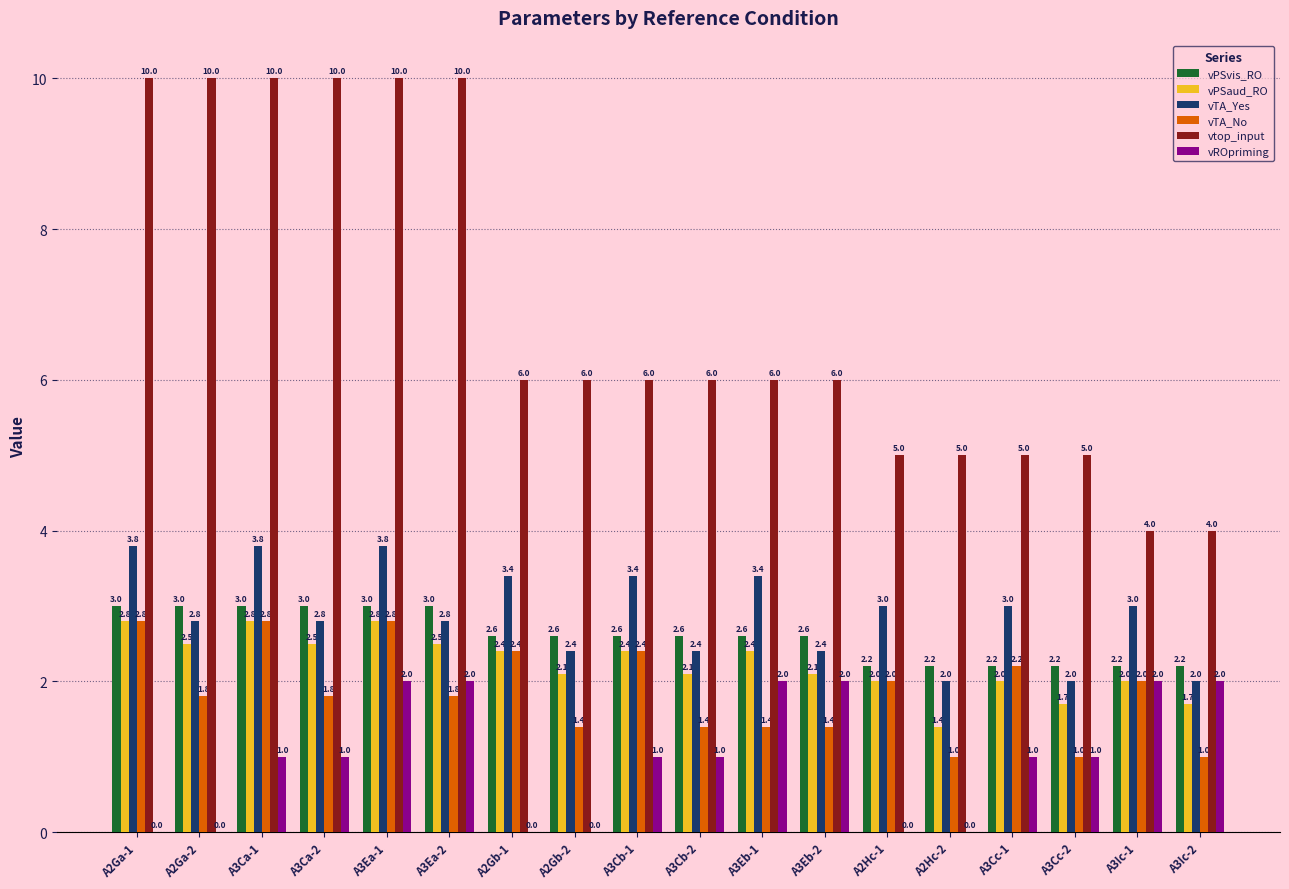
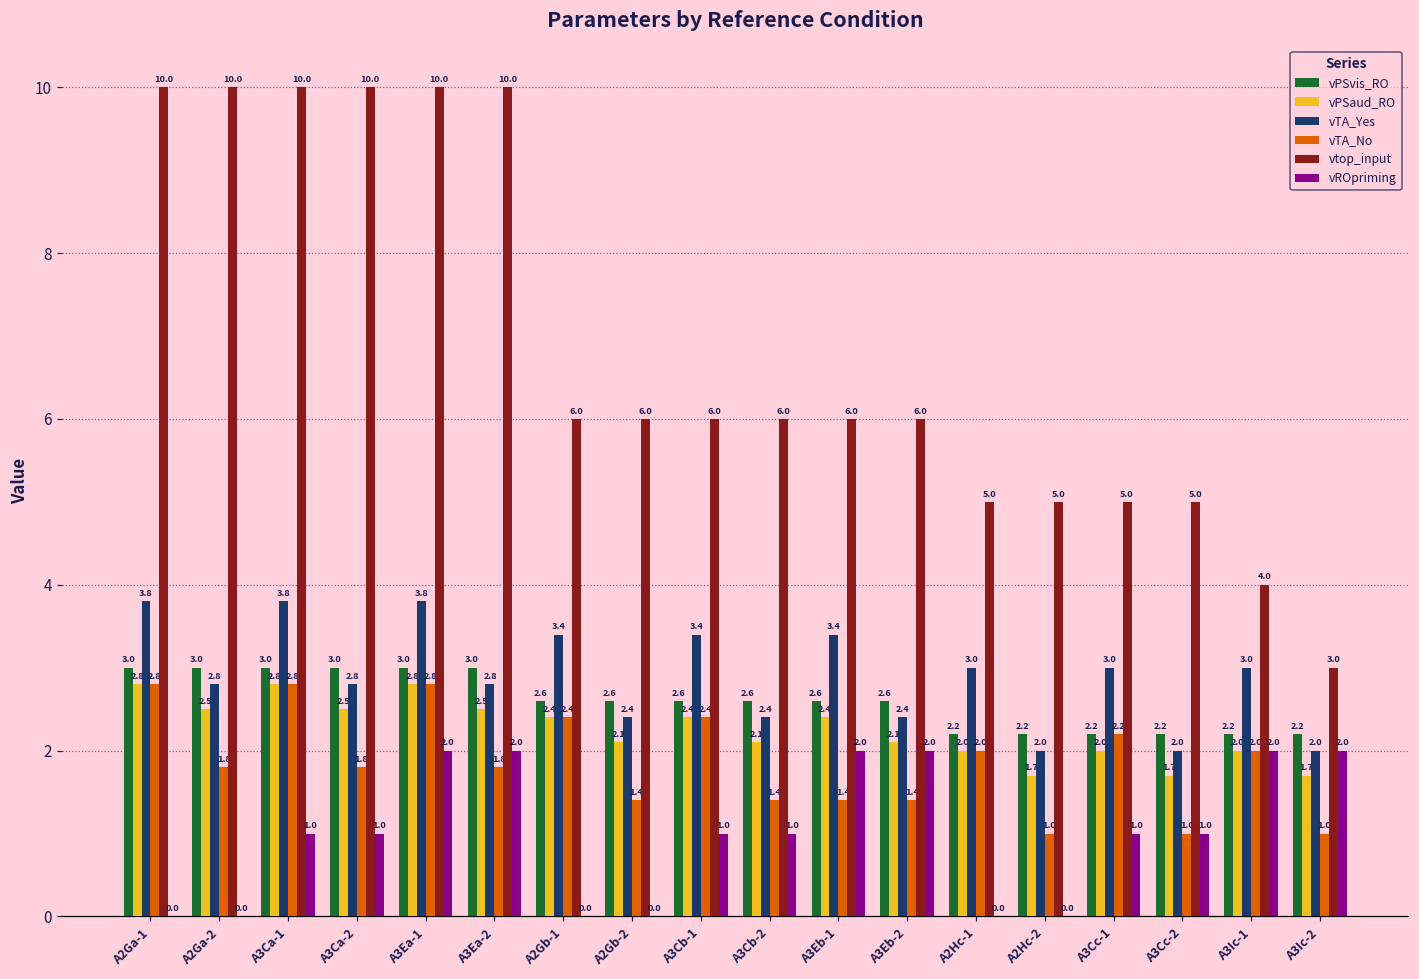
  {
    "vPSvis_RO": {
      "A2Ga-1": 3.0,
      "A2Ga-2": 3.0,
      "A3Ca-1": 3.0,
      "A3Ca-2": 3.0,
      "A3Ea-1": 3.0,
      "A3Ea-2": 3.0,
      "A2Gb-1": 2.6,
      "A2Gb-2": 2.6,
      "A3Cb-1": 2.6,
      "A3Cb-2": 2.6,
      "A3Eb-1": 2.6,
      "A3Eb-2": 2.6,
      "A2Hc-1": 2.2,
      "A2Hc-2": 2.2,
      "A3Cc-1": 2.2,
      "A3Cc-2": 2.2,
      "A3Ic-1": 2.2,
      "A3Ic-2": 2.2
    },
    "vPSaud_RO": {
      "A2Ga-1": 2.8,
      "A2Ga-2": 2.5,
      "A3Ca-1": 2.8,
      "A3Ca-2": 2.5,
      "A3Ea-1": 2.8,
      "A3Ea-2": 2.5,
      "A2Gb-1": 2.4,
      "A2Gb-2": 2.1,
      "A3Cb-1": 2.4,
      "A3Cb-2": 2.1,
      "A3Eb-1": 2.4,
      "A3Eb-2": 2.1,
      "A2Hc-1": 2.0,
-     "A2Hc-2": 1.4,
+     "A2Hc-2": 1.7,
      "A3Cc-1": 2.0,
      "A3Cc-2": 1.7,
      "A3Ic-1": 2.0,
      "A3Ic-2": 1.7
    },
    "vTA_Yes": {
      "A2Ga-1": 3.8,
      "A2Ga-2": 2.8,
      "A3Ca-1": 3.8,
      "A3Ca-2": 2.8,
      "A3Ea-1": 3.8,
      "A3Ea-2": 2.8,
      "A2Gb-1": 3.4,
      "A2Gb-2": 2.4,
      "A3Cb-1": 3.4,
      "A3Cb-2": 2.4,
      "A3Eb-1": 3.4,
      "A3Eb-2": 2.4,
      "A2Hc-1": 3.0,
      "A2Hc-2": 2.0,
      "A3Cc-1": 3.0,
      "A3Cc-2": 2.0,
      "A3Ic-1": 3.0,
      "A3Ic-2": 2.0
    },
    "vTA_No": {
      "A2Ga-1": 2.8,
      "A2Ga-2": 1.8,
      "A3Ca-1": 2.8,
      "A3Ca-2": 1.8,
      "A3Ea-1": 2.8,
      "A3Ea-2": 1.8,
      "A2Gb-1": 2.4,
      "A2Gb-2": 1.4,
      "A3Cb-1": 2.4,
      "A3Cb-2": 1.4,
      "A3Eb-1": 1.4,
      "A3Eb-2": 1.4,
      "A2Hc-1": 2.0,
      "A2Hc-2": 1.0,
      "A3Cc-1": 2.2,
      "A3Cc-2": 1.0,
      "A3Ic-1": 2.0,
      "A3Ic-2": 1.0
    },
    "vtop_input": {
      "A2Ga-1": 10.0,
      "A2Ga-2": 10.0,
      "A3Ca-1": 10.0,
      "A3Ca-2": 10.0,
      "A3Ea-1": 10.0,
      "A3Ea-2": 10.0,
      "A2Gb-1": 6.0,
      "A2Gb-2": 6.0,
      "A3Cb-1": 6.0,
      "A3Cb-2": 6.0,
      "A3Eb-1": 6.0,
      "A3Eb-2": 6.0,
      "A2Hc-1": 5.0,
      "A2Hc-2": 5.0,
      "A3Cc-1": 5.0,
      "A3Cc-2": 5.0,
      "A3Ic-1": 4.0,
-     "A3Ic-2": 4.0
+     "A3Ic-2": 3.0
    },
    "vROpriming": {
      "A2Ga-1": 0.0,
      "A2Ga-2": 0.0,
      "A3Ca-1": 1.0,
      "A3Ca-2": 1.0,
      "A3Ea-1": 2.0,
      "A3Ea-2": 2.0,
      "A2Gb-1": 0.0,
      "A2Gb-2": 0.0,
      "A3Cb-1": 1.0,
      "A3Cb-2": 1.0,
      "A3Eb-1": 2.0,
      "A3Eb-2": 2.0,
      "A2Hc-1": 0.0,
      "A2Hc-2": 0.0,
      "A3Cc-1": 1.0,
      "A3Cc-2": 1.0,
      "A3Ic-1": 2.0,
      "A3Ic-2": 2.0
    }
  }
